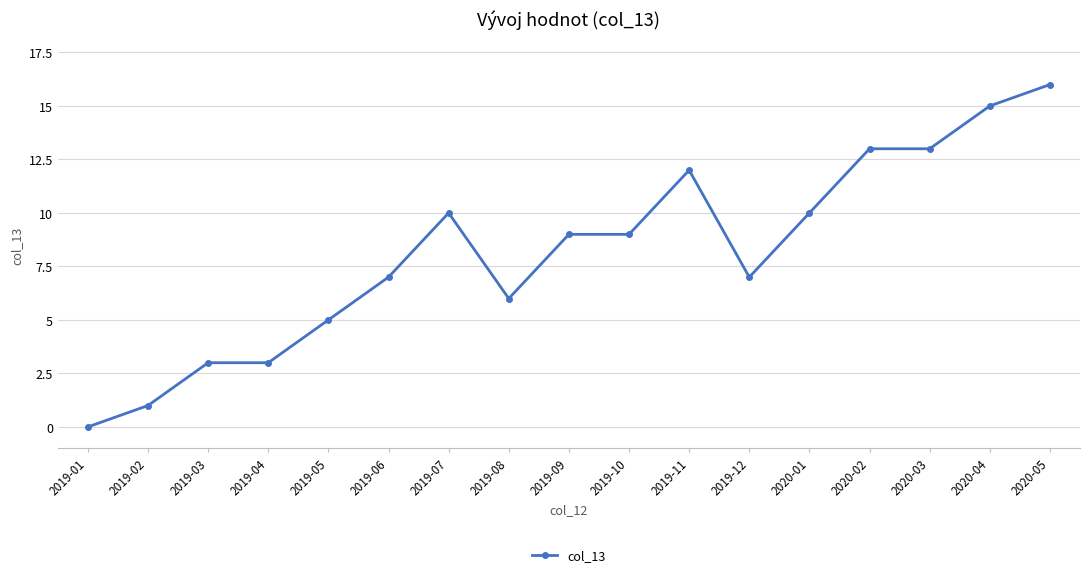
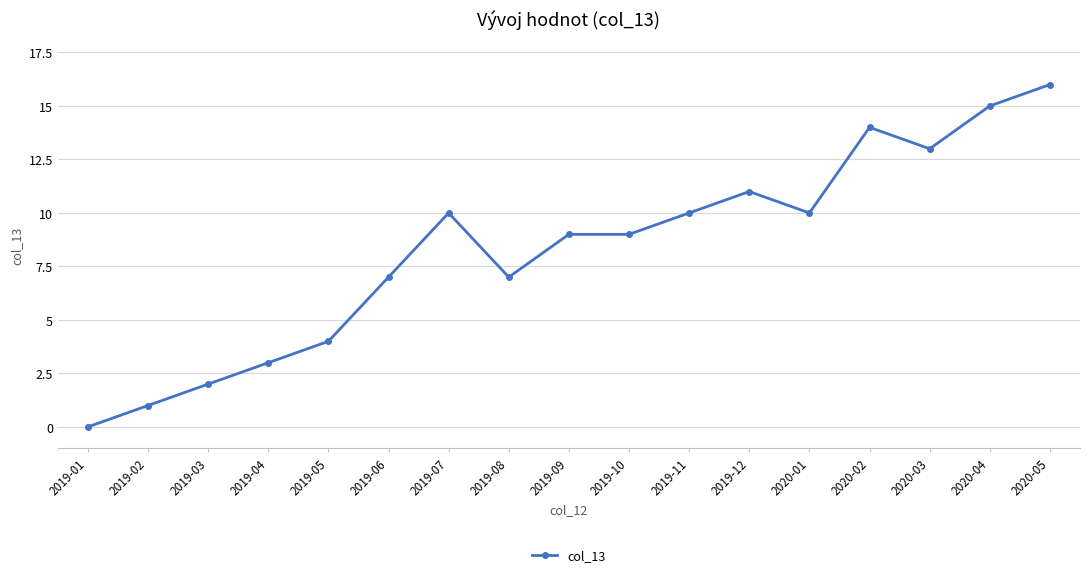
  {
    "2019-01": 0,
    "2019-02": 1,
-   "2019-03": 3,
+   "2019-03": 2,
    "2019-04": 3,
-   "2019-05": 5,
+   "2019-05": 4,
    "2019-06": 7,
    "2019-07": 10,
-   "2019-08": 6,
+   "2019-08": 7,
    "2019-09": 9,
    "2019-10": 9,
-   "2019-11": 12,
-   "2019-12": 7,
+   "2019-11": 10,
+   "2019-12": 11,
    "2020-01": 10,
-   "2020-02": 13,
+   "2020-02": 14,
    "2020-03": 13,
    "2020-04": 15,
    "2020-05": 16
  }
